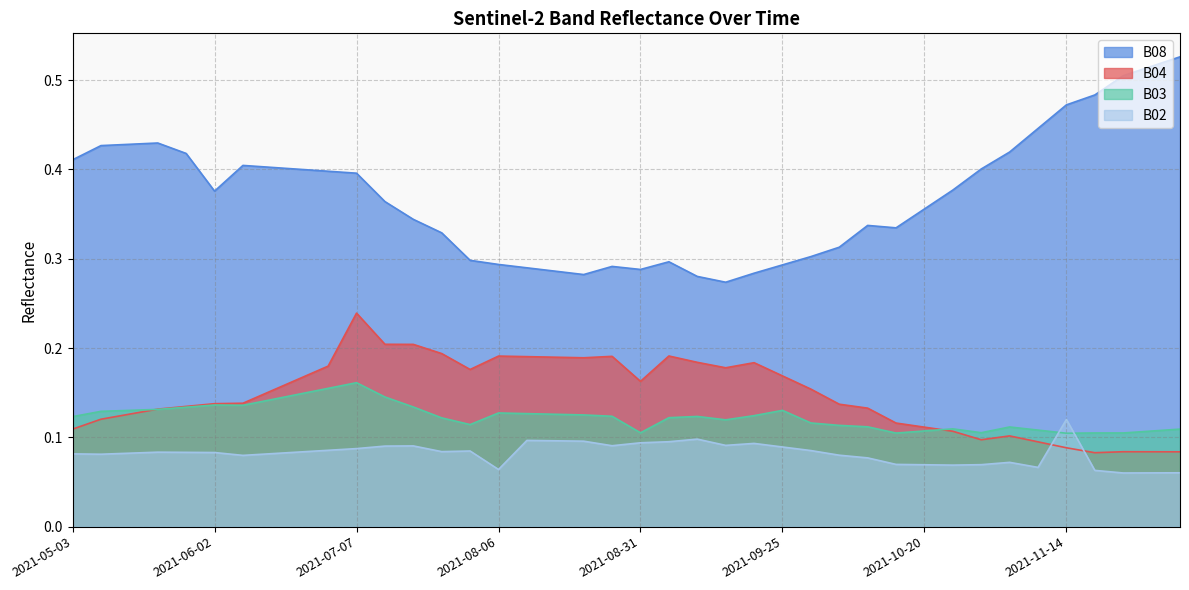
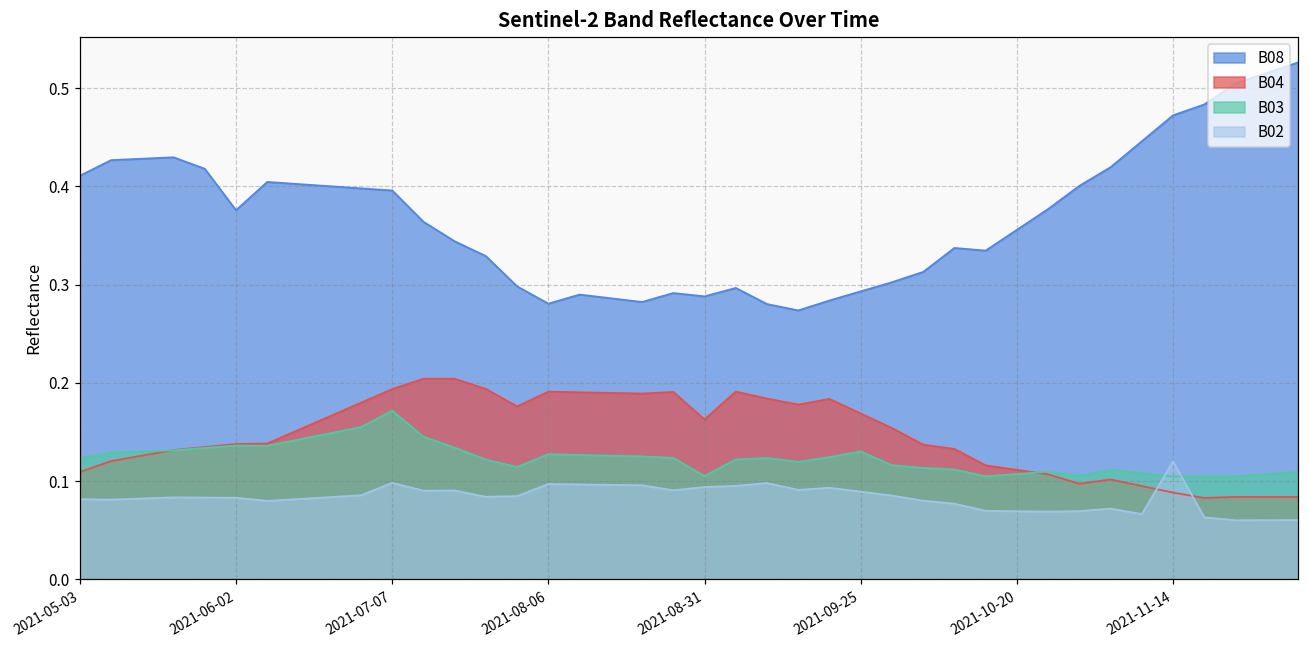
  {
    "B08": {
      "2021-05-03": 0.41,
      "2021-06-02": 0.38,
      "2021-07-07": 0.40,
-     "2021-08-06": 0.29,
+     "2021-08-06": 0.28,
      "2021-08-31": 0.29,
      "2021-09-25": 0.29,
      "2021-10-20": 0.36,
      "2021-11-14": 0.47
    },
    "B04": {
      "2021-05-03": 0.11,
-     "2021-07-07": 0.24,
+     "2021-07-07": 0.19,
      "2021-08-06": 0.19,
      "2021-08-31": 0.16,
      "2021-09-25": 0.17,
      "2021-10-20": 0.11,
      "2021-11-14": 0.09
    },
    "B03": {
      "2021-05-03": 0.12,
-     "2021-07-07": 0.16,
+     "2021-07-07": 0.17,
      "2021-08-06": 0.13,
      "2021-08-31": 0.11,
      "2021-09-25": 0.13,
      "2021-10-20": 0.11,
      "2021-11-14": 0.10
    },
    "B02": {
      "2021-05-03": 0.08,
      "2021-06-02": 0.08,
-     "2021-07-07": 0.09,
-     "2021-08-06": 0.06,
+     "2021-07-07": 0.10,
+     "2021-08-06": 0.10,
      "2021-08-31": 0.09,
      "2021-09-25": 0.09,
      "2021-10-20": 0.07,
      "2021-11-14": 0.12
    }
  }
